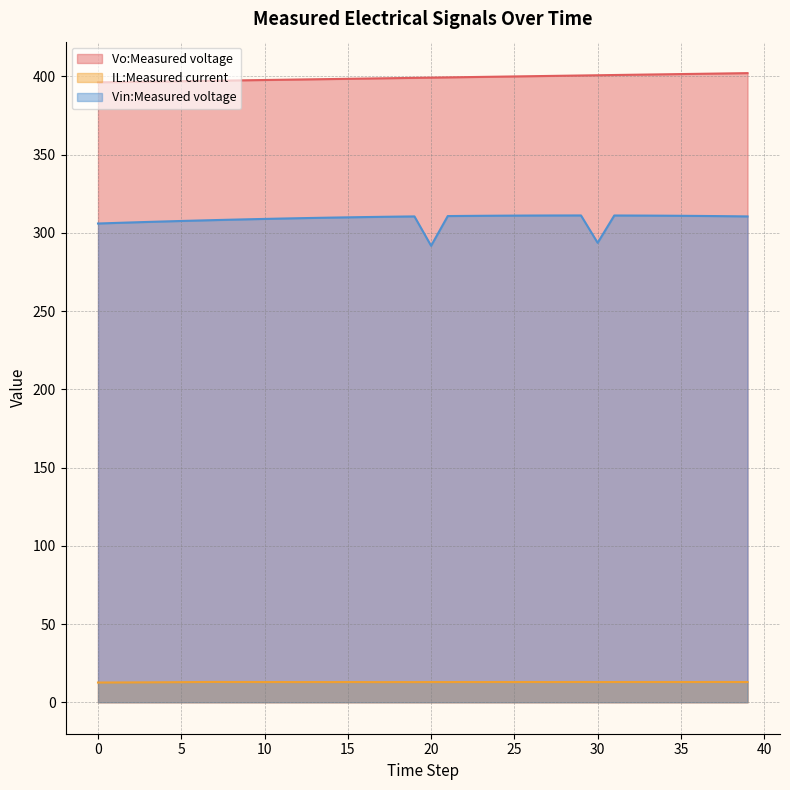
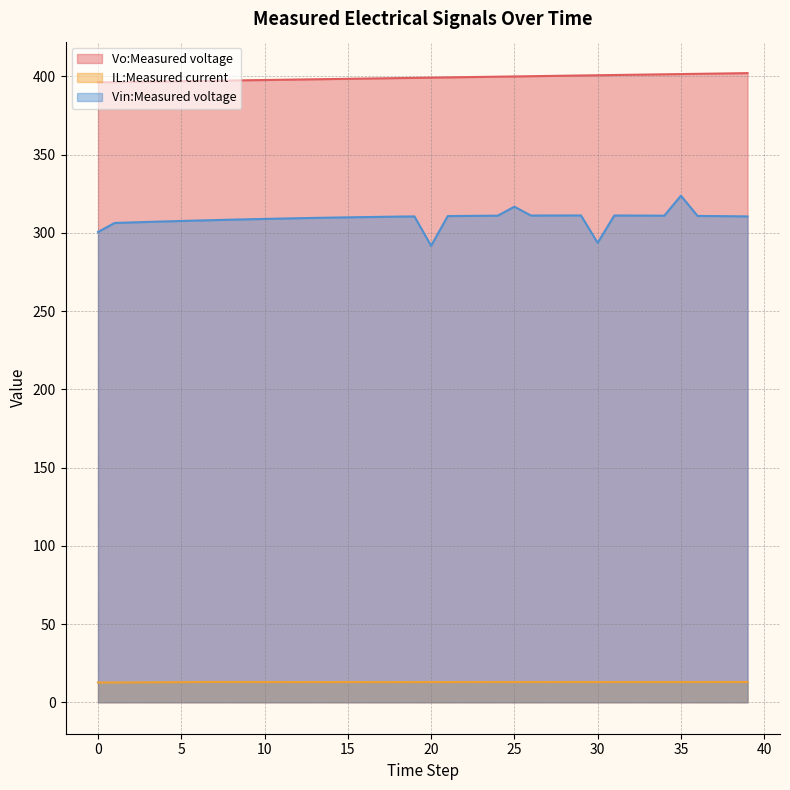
  {
    "Vin:Measured voltage": {
-     "0": 306,
+     "0": 301,
      "5": 308,
      "10": 309,
      "15": 310,
      "20": 292,
-     "25": 311,
+     "25": 317,
      "30": 294,
-     "35": 311
+     "35": 324
    }
  }
